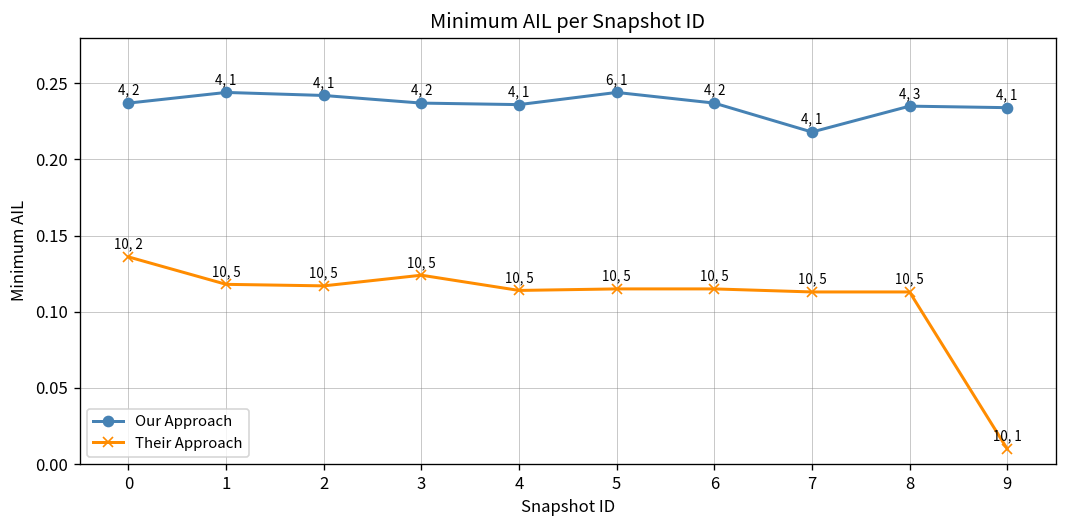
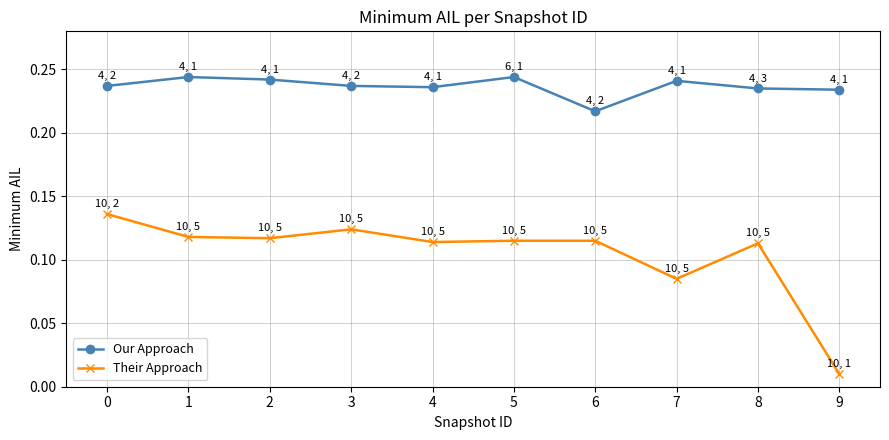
  {
    "Our Approach": {
-     "6": 0.237,
-     "7": 0.218
+     "6": 0.217,
+     "7": 0.241
    },
    "Their Approach": {
-     "7": 0.113
+     "7": 0.085
    }
  }
